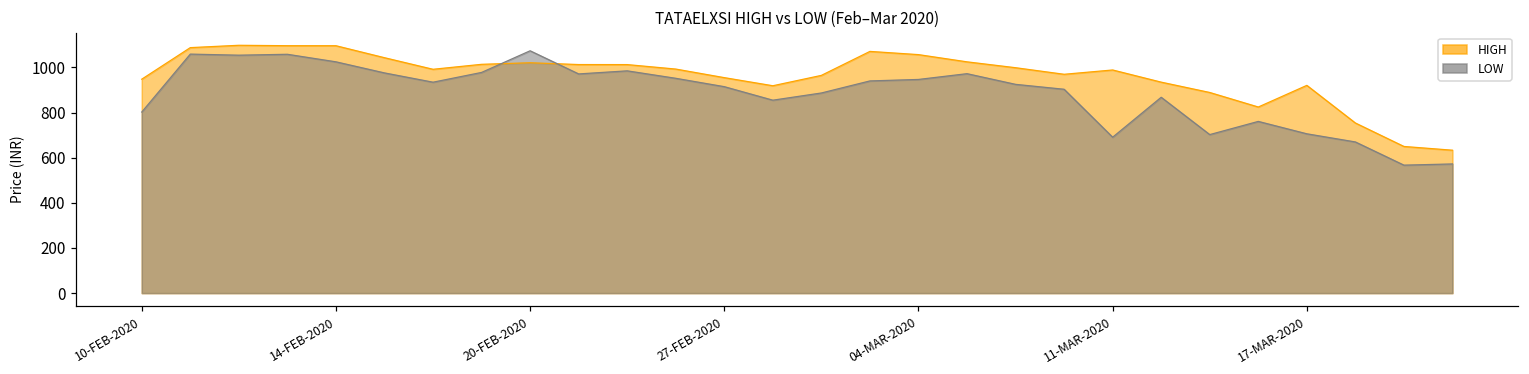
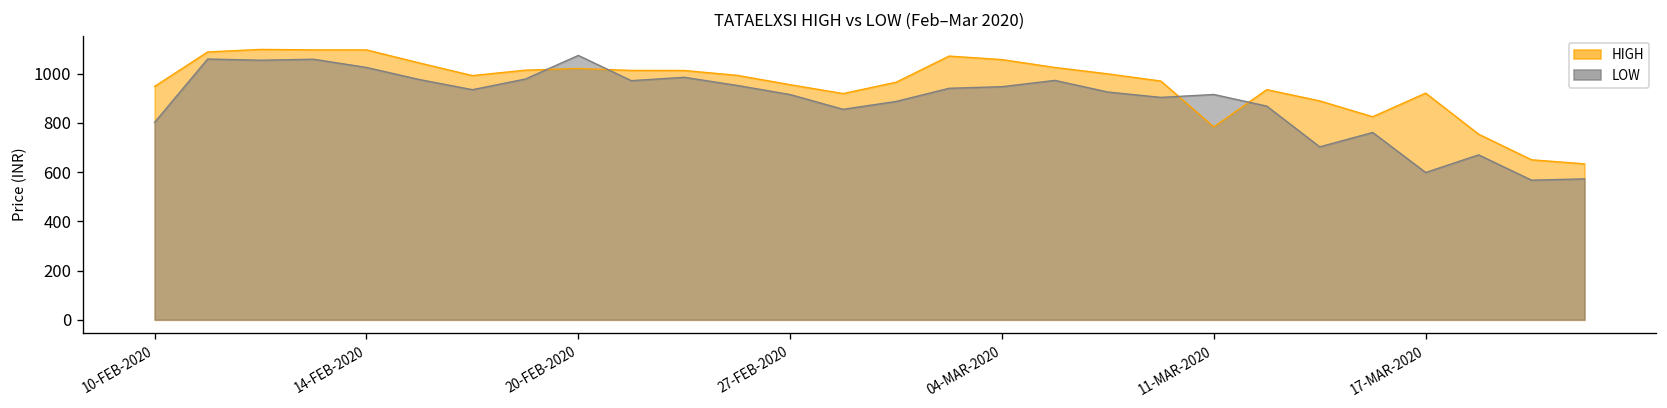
  {
    "HIGH": {
      "10-FEB-2020": 950,
      "14-FEB-2020": 1100,
      "20-FEB-2020": 1020,
      "27-FEB-2020": 960,
      "04-MAR-2020": 1060,
-     "11-MAR-2020": 990,
+     "11-MAR-2020": 780,
      "17-MAR-2020": 920
    },
    "LOW": {
      "10-FEB-2020": 800,
      "14-FEB-2020": 1030,
      "20-FEB-2020": 1070,
      "27-FEB-2020": 920,
      "04-MAR-2020": 950,
-     "11-MAR-2020": 690,
-     "17-MAR-2020": 710
+     "11-MAR-2020": 920,
+     "17-MAR-2020": 600
    }
  }
